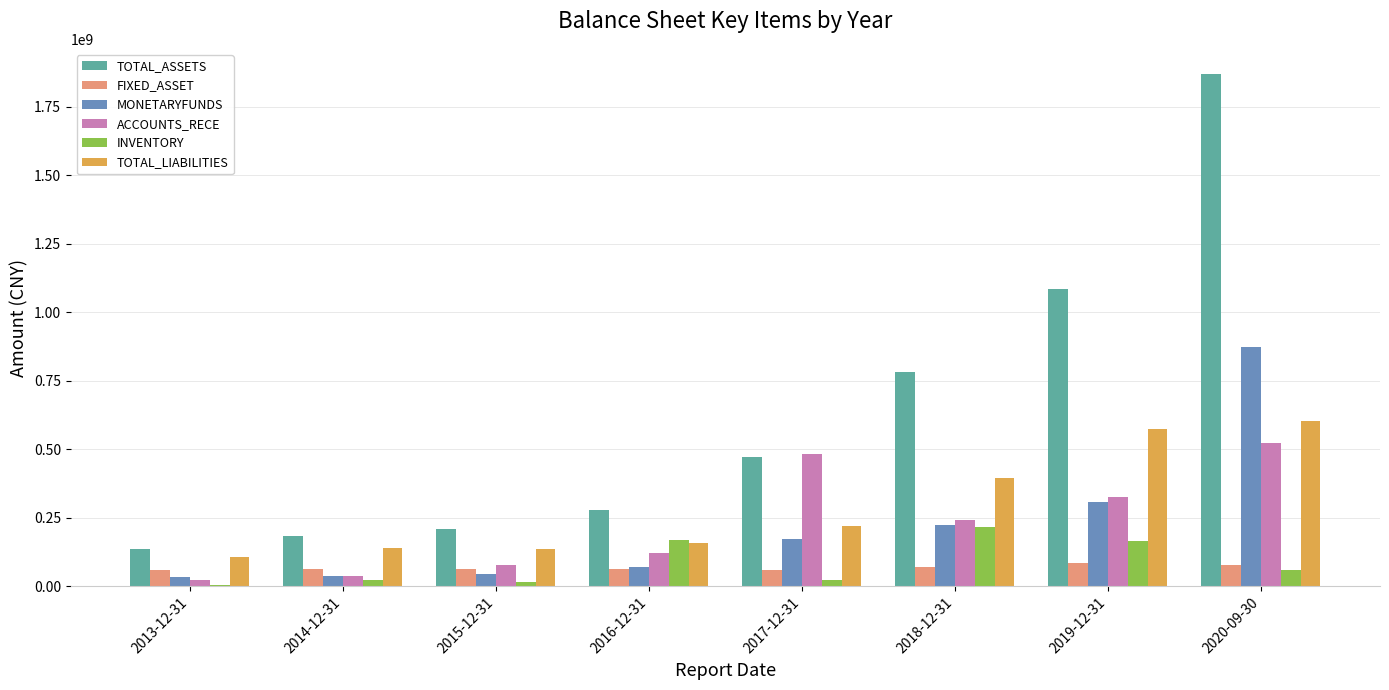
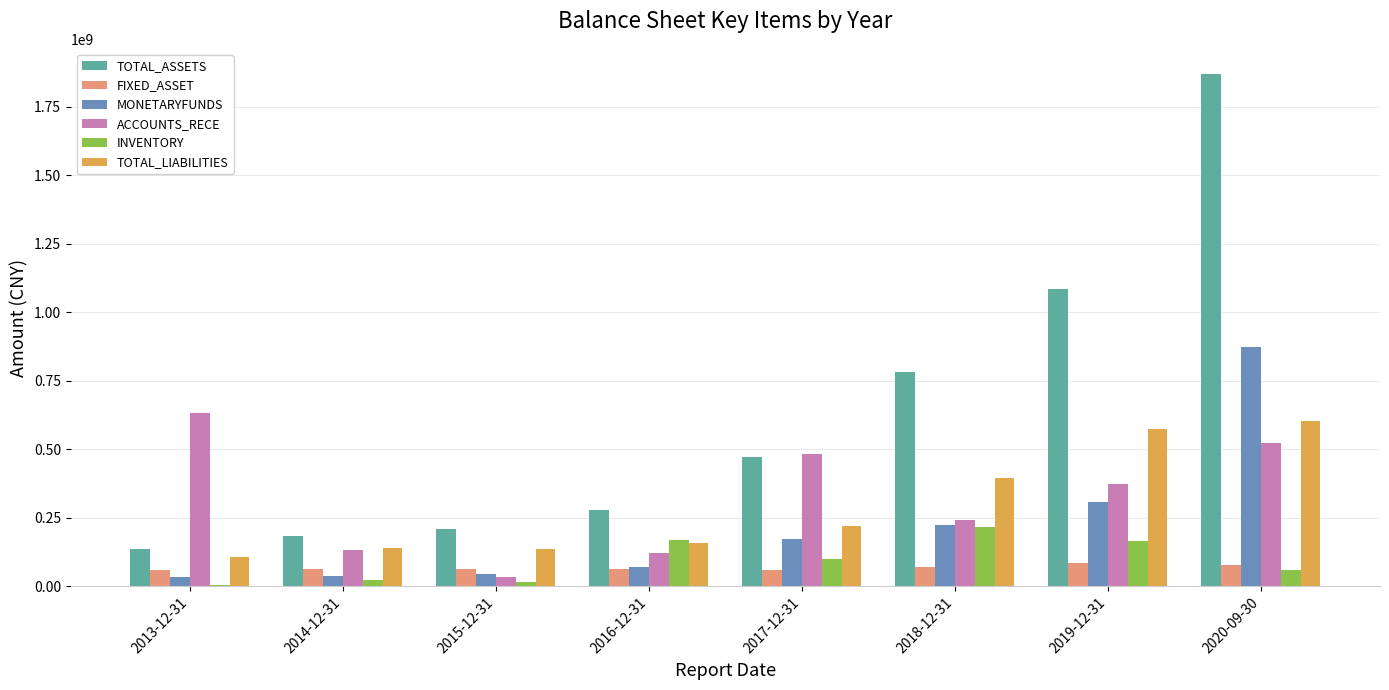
  {
    "ACCOUNTS_RECE": {
-     "2013-12-31": 20000000,
-     "2014-12-31": 40000000,
-     "2015-12-31": 80000000,
+     "2013-12-31": 630000000,
+     "2014-12-31": 130000000,
+     "2015-12-31": 30000000,
      "2016-12-31": 120000000,
      "2017-12-31": 480000000,
      "2018-12-31": 240000000,
-     "2019-12-31": 330000000,
+     "2019-12-31": 370000000,
      "2020-09-30": 520000000
    },
    "INVENTORY": {
      "2014-12-31": 20000000,
      "2015-12-31": 10000000,
      "2016-12-31": 170000000,
-     "2017-12-31": 20000000,
+     "2017-12-31": 100000000,
      "2018-12-31": 220000000,
      "2019-12-31": 170000000,
      "2020-09-30": 60000000
    }
  }
